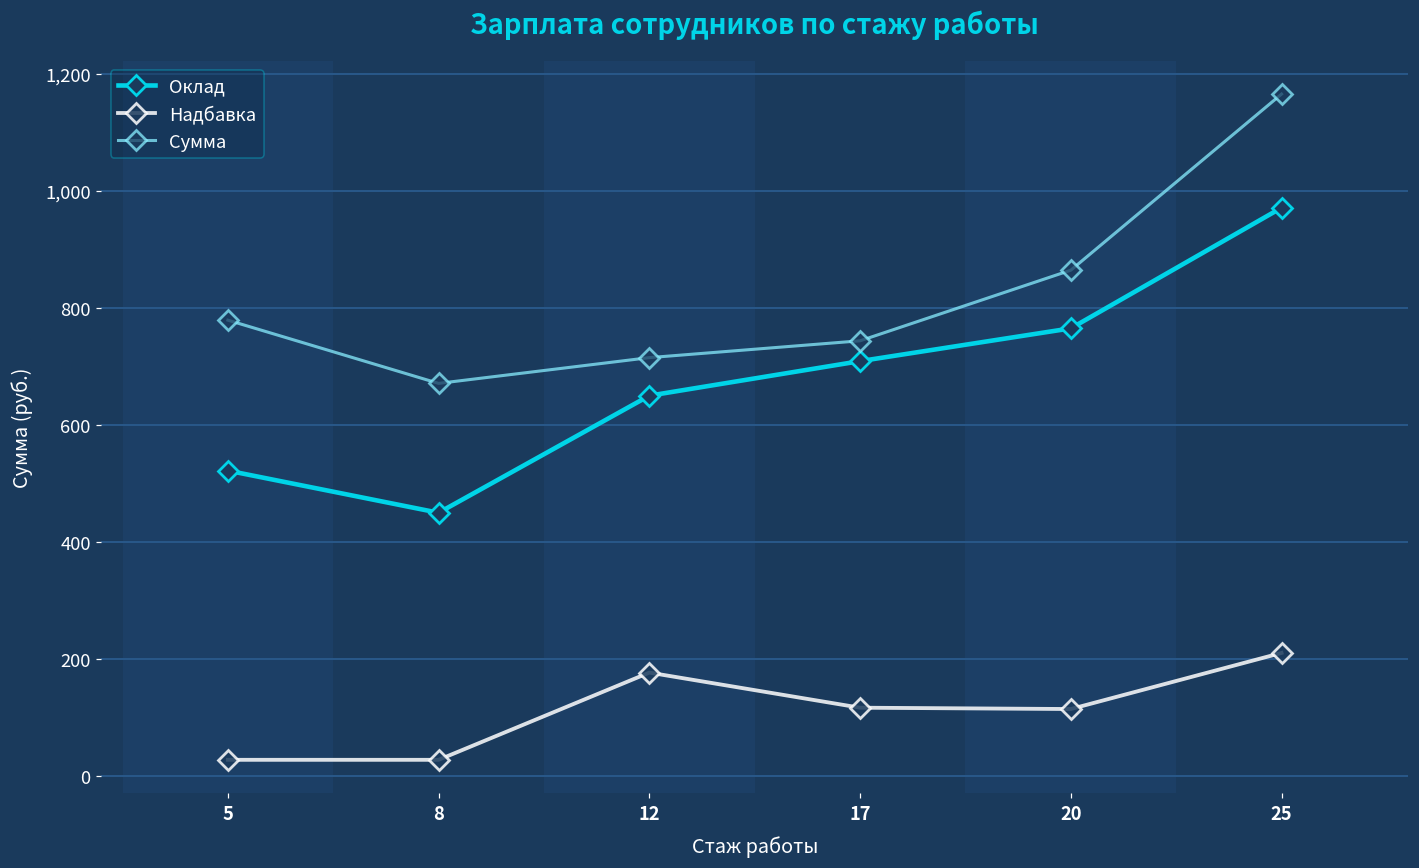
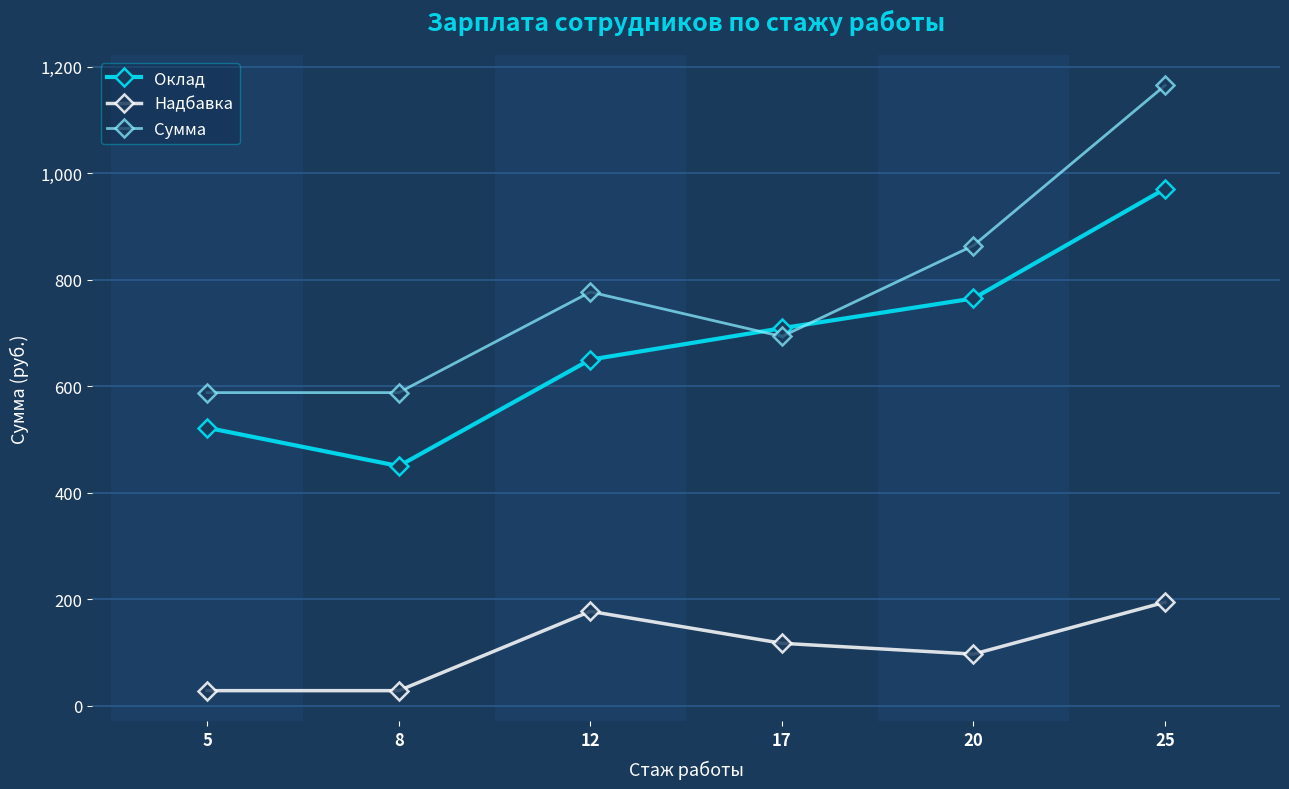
  {
    "Оклад": {
      "5": "520",
      "8": "450",
      "12": "650",
      "17": "710",
      "20": "770",
      "25": "970"
    },
    "Надбавка": {
      "5": "30",
      "8": "30",
      "12": "180",
      "17": "120",
-     "20": "110",
-     "25": "210"
+     "20": "100",
+     "25": "190"
    },
    "Сумма": {
-     "5": "780",
-     "8": "670",
-     "12": "720",
-     "17": "740",
+     "5": "590",
+     "8": "590",
+     "12": "780",
+     "17": "690",
      "20": "860",
      "25": "1,170"
    }
  }
